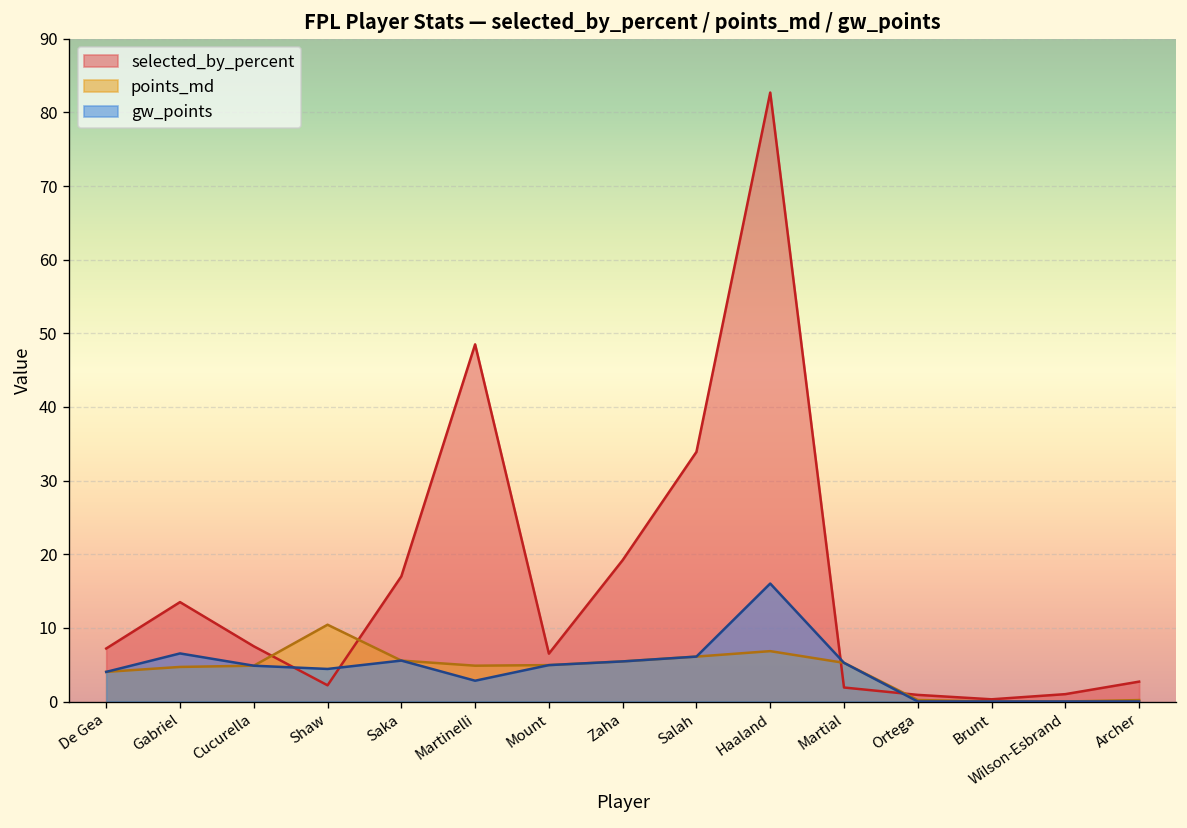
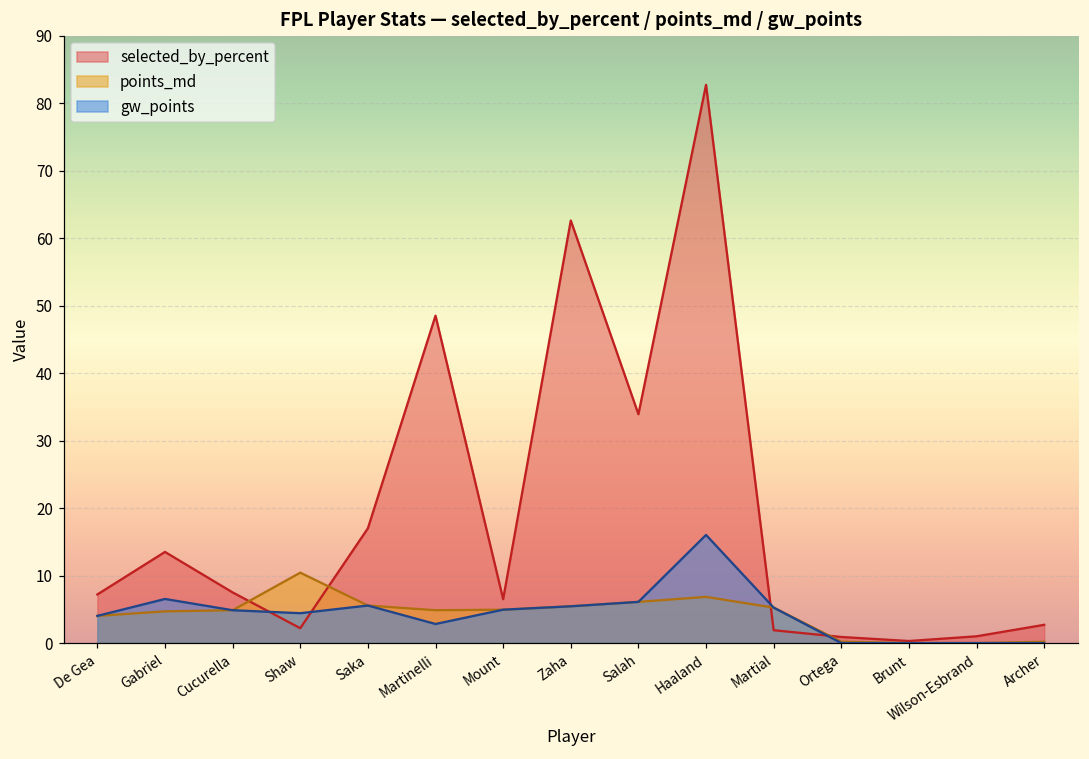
  {
    "selected_by_percent": {
      "De Gea": 7,
      "Gabriel": 14,
      "Cucurella": 8,
      "Shaw": 2,
      "Saka": 17,
      "Martinelli": 49,
      "Mount": 7,
-     "Zaha": 19,
+     "Zaha": 63,
      "Salah": 34,
      "Haaland": 83,
      "Martial": 2,
      "Ortega": 1,
      "Wilson-Esbrand": 1,
      "Archer": 3
    },
    "points_md": {
      "Gabriel": 5,
      "Shaw": 10,
      "Martinelli": 5,
      "Haaland": 7
    },
    "gw_points": {
      "Gabriel": 7,
      "Shaw": 4,
      "Martinelli": 3,
      "Haaland": 16
    }
  }
